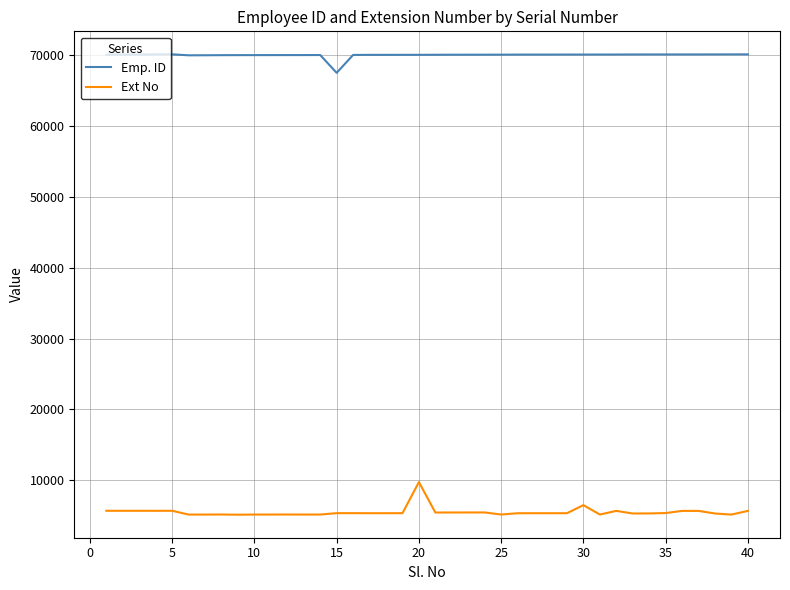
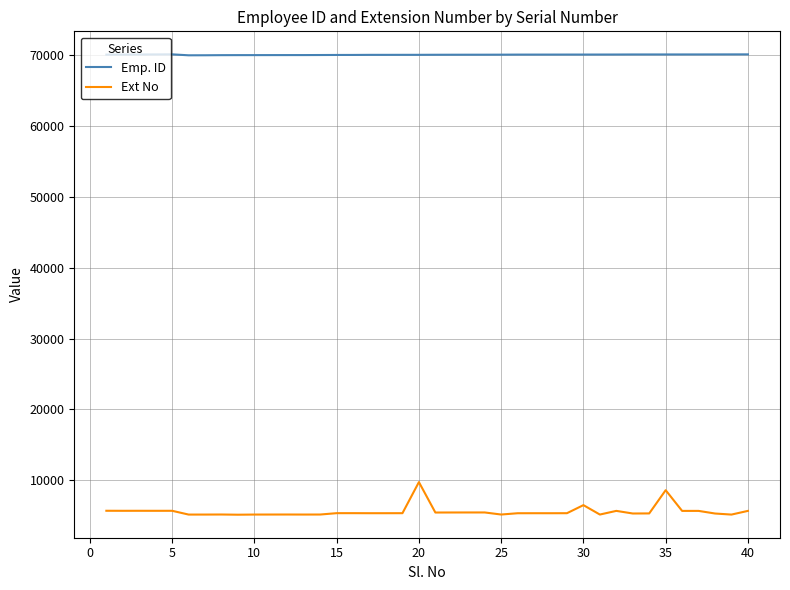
  {
    "Emp. ID": {
      "5": 70000,
      "10": 70000,
-     "15": 68000,
+     "15": 70000,
      "20": 70000,
      "25": 70000,
      "30": 70000,
      "35": 70000,
      "40": 70000
    },
    "Ext No": {
      "5": 6000,
      "10": 5000,
      "15": 5000,
      "20": 10000,
      "25": 5000,
      "30": 6000,
-     "35": 5000,
+     "35": 9000,
      "40": 6000
    }
  }
